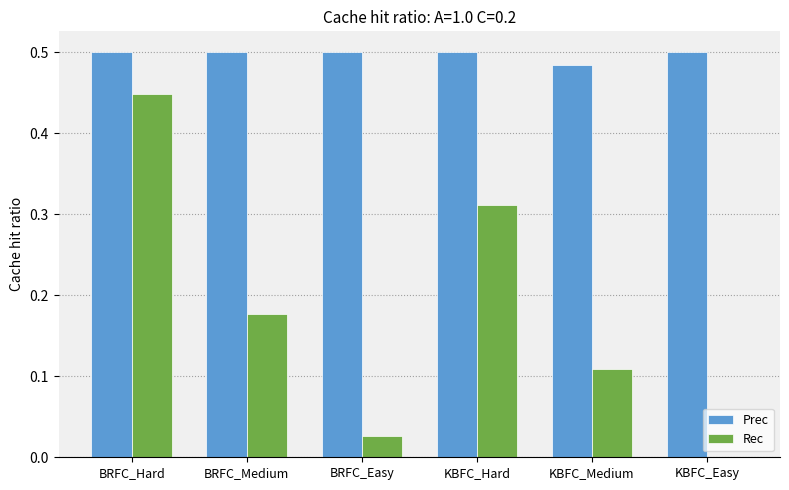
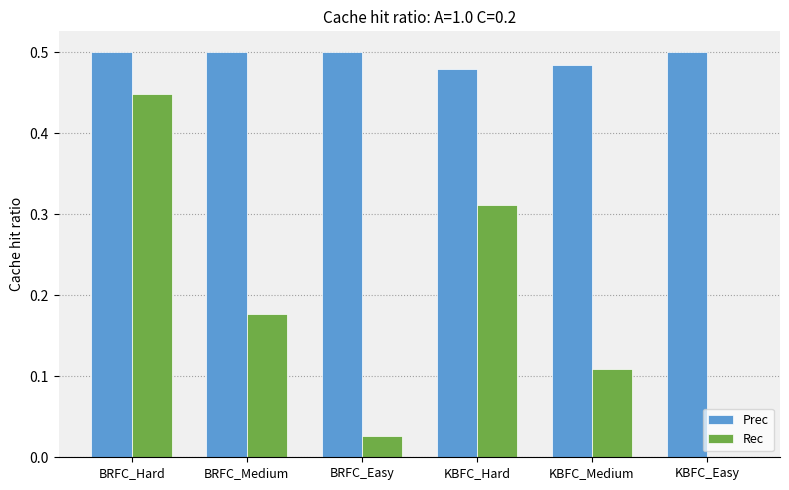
  {
    "Prec": {
      "BRFC_Hard": 0.50,
      "BRFC_Medium": 0.50,
      "BRFC_Easy": 0.50,
-     "KBFC_Hard": 0.50,
+     "KBFC_Hard": 0.48,
      "KBFC_Medium": 0.48,
      "KBFC_Easy": 0.50
    },
    "Rec": {
      "BRFC_Hard": 0.45,
      "BRFC_Medium": 0.18,
      "BRFC_Easy": 0.03,
      "KBFC_Hard": 0.31,
      "KBFC_Medium": 0.11
    }
  }
